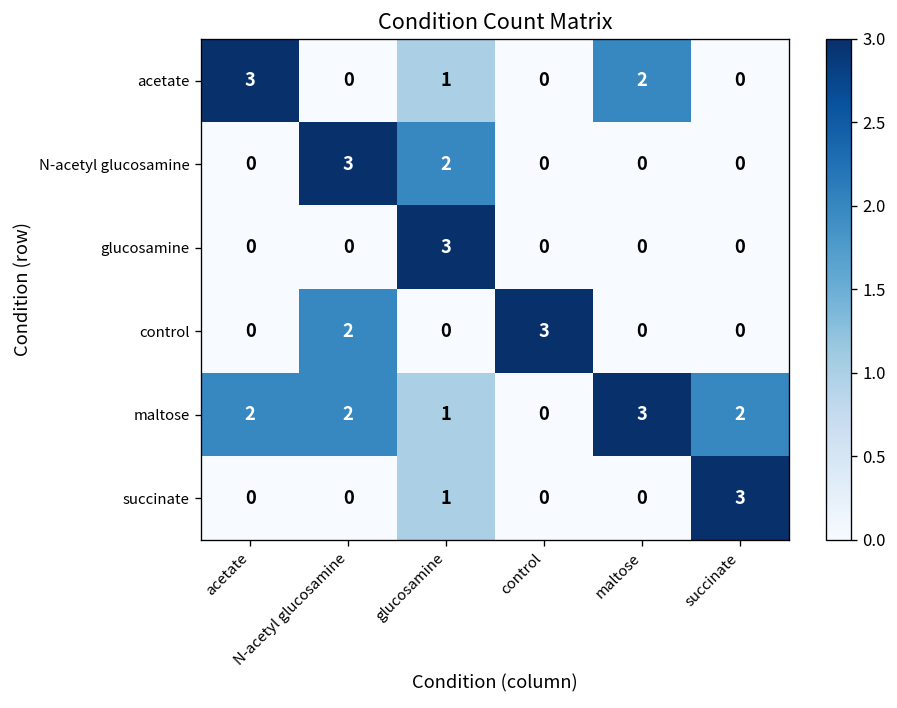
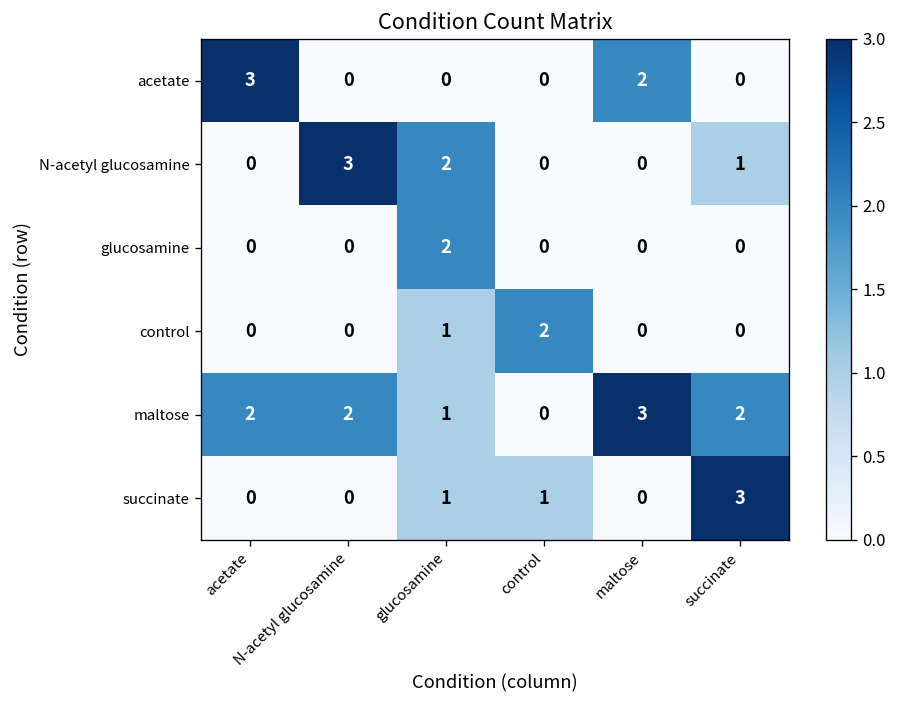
  {
    "acetate": {
      "acetate": 3,
      "N-acetyl glucosamine": 0,
-     "glucosamine": 1,
+     "glucosamine": 0,
      "control": 0,
      "maltose": 2,
      "succinate": 0
    },
    "N-acetyl glucosamine": {
      "acetate": 0,
      "N-acetyl glucosamine": 3,
      "glucosamine": 2,
      "control": 0,
      "maltose": 0,
-     "succinate": 0
+     "succinate": 1
    },
    "glucosamine": {
      "acetate": 0,
      "N-acetyl glucosamine": 0,
-     "glucosamine": 3,
+     "glucosamine": 2,
      "control": 0,
      "maltose": 0,
      "succinate": 0
    },
    "control": {
      "acetate": 0,
-     "N-acetyl glucosamine": 2,
-     "glucosamine": 0,
-     "control": 3,
+     "N-acetyl glucosamine": 0,
+     "glucosamine": 1,
+     "control": 2,
      "maltose": 0,
      "succinate": 0
    },
    "maltose": {
      "acetate": 2,
      "N-acetyl glucosamine": 2,
      "glucosamine": 1,
      "control": 0,
      "maltose": 3,
      "succinate": 2
    },
    "succinate": {
      "acetate": 0,
      "N-acetyl glucosamine": 0,
      "glucosamine": 1,
-     "control": 0,
+     "control": 1,
      "maltose": 0,
      "succinate": 3
    }
  }
